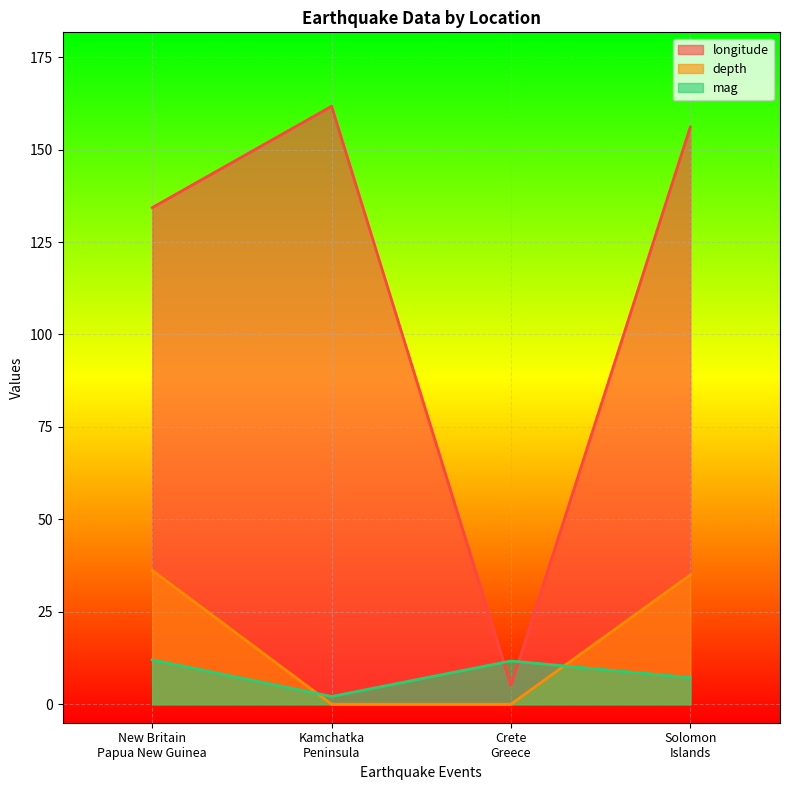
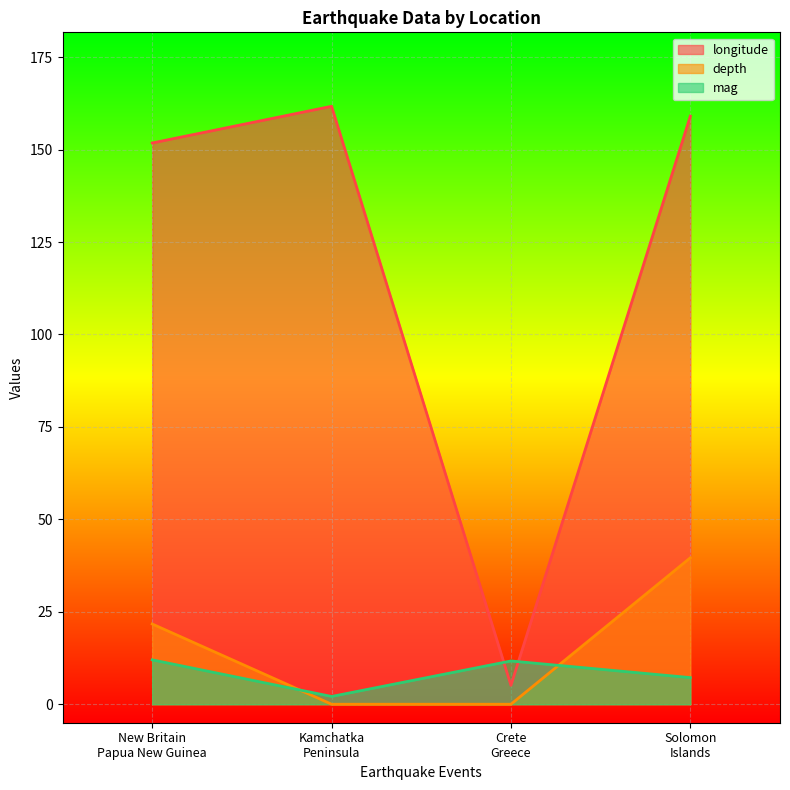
  {
    "longitude": {
-     "New Britain Papua New Guinea": 134,
+     "New Britain Papua New Guinea": 152,
      "Kamchatka Peninsula": 162,
      "Crete Greece": 5,
-     "Solomon Islands": 156
+     "Solomon Islands": 159
    },
    "depth": {
-     "New Britain Papua New Guinea": 36,
+     "New Britain Papua New Guinea": 22,
      "Kamchatka Peninsula": 0,
      "Crete Greece": 0,
-     "Solomon Islands": 35
+     "Solomon Islands": 40
    },
    "mag": {
      "New Britain Papua New Guinea": 12,
      "Kamchatka Peninsula": 2,
      "Crete Greece": 12,
      "Solomon Islands": 7
    }
  }
